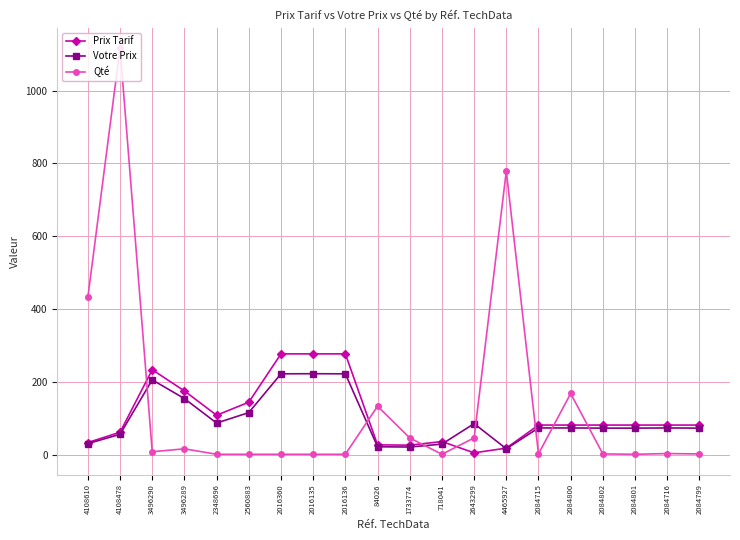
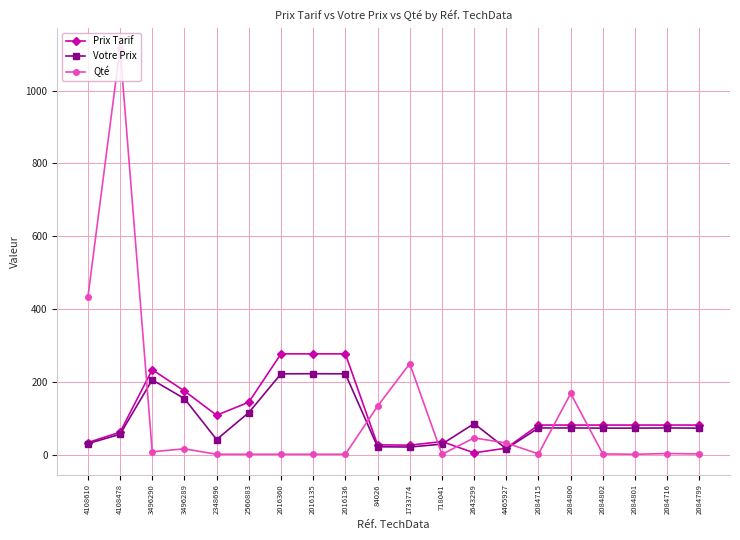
  {
    "Prix Tarif": {
      "3496290": 230,
      "3496289": 170,
      "2348696": 110,
      "2560883": 140,
      "2016360": 280,
      "2016135": 280,
      "2016136": 280,
      "718041": 40,
      "2643299": 10,
      "2084715": 80,
      "2084800": 80,
      "2084802": 80,
      "2084801": 80,
      "2084716": 80,
      "2084799": 80
    },
    "Votre Prix": {
      "3496290": 210,
      "3496289": 150,
-     "2348696": 90,
+     "2348696": 40,
      "2560883": 120,
      "2016360": 220,
      "2016135": 220,
      "2016136": 220,
      "718041": 30,
      "2643299": 90,
      "2084715": 70,
      "2084800": 70,
      "2084802": 70,
      "2084801": 70,
      "2084716": 70,
      "2084799": 70
    },
    "Qté": {
      "4108610": 430,
      "3496290": 10,
      "3496289": 20,
      "2348696": 0,
      "2560883": 0,
      "2016360": 0,
      "2016135": 0,
      "2016136": 0,
      "84026": 130,
-     "1733774": 50,
+     "1733774": 250,
      "718041": 0,
      "2643299": 50,
-     "4465927": 780,
+     "4465927": 30,
      "2084715": 0,
      "2084800": 170,
      "2084802": 0,
      "2084801": 0,
      "2084716": 0,
      "2084799": 0
    }
  }
